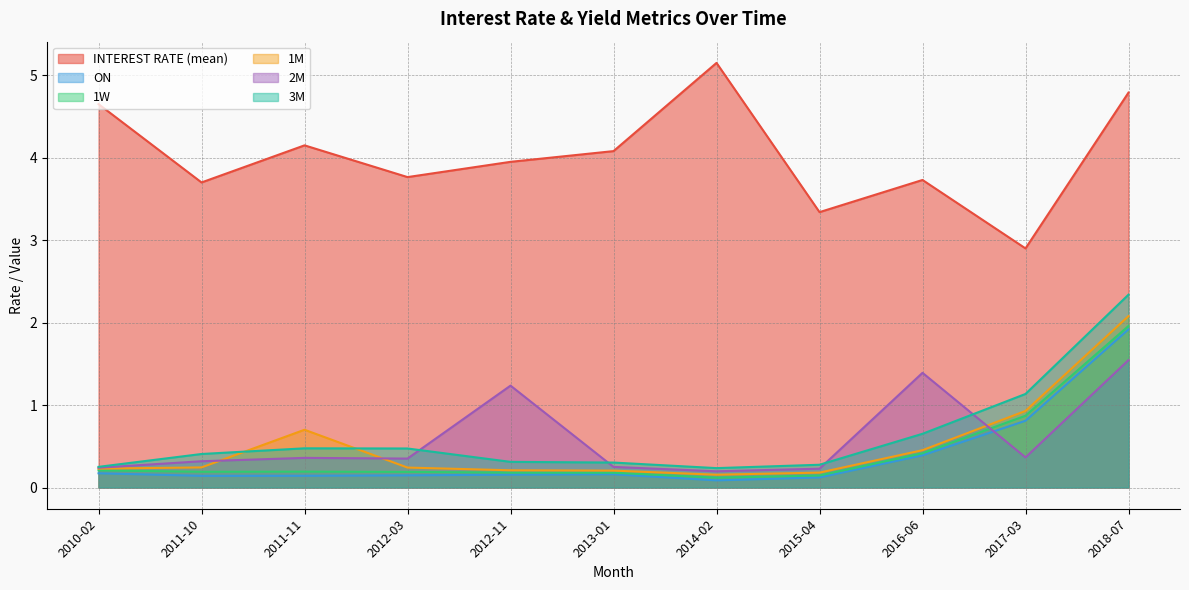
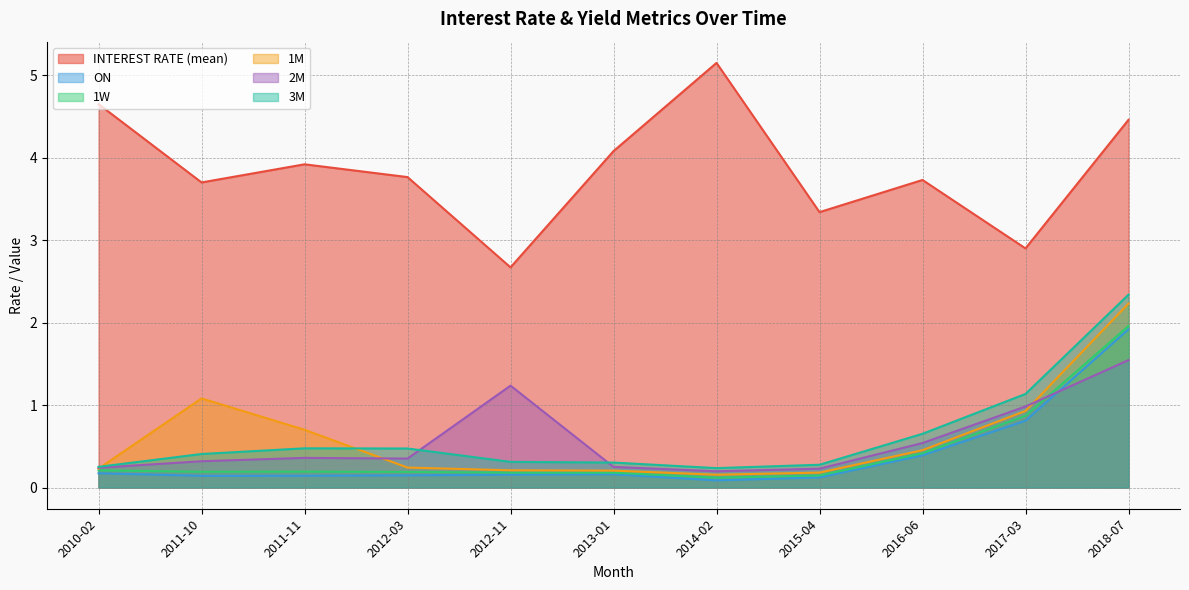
  {
    "INTEREST RATE (mean)": {
      "2011-10": 3.7,
-     "2011-11": 4.2,
+     "2011-11": 3.9,
      "2012-03": 3.8,
-     "2012-11": 4.0,
+     "2012-11": 2.7,
      "2013-01": 4.1,
      "2014-02": 5.2,
      "2015-04": 3.3,
      "2016-06": 3.7,
      "2017-03": 2.9,
-     "2018-07": 4.8
+     "2018-07": 4.5
    },
    "1M": {
-     "2011-10": 0.2,
+     "2011-10": 1.1,
      "2011-11": 0.7,
      "2012-03": 0.2,
      "2014-02": 0.2,
      "2015-04": 0.2,
      "2016-06": 0.5,
      "2017-03": 0.9,
-     "2018-07": 2.1
+     "2018-07": 2.2
    },
    "2M": {
      "2011-10": 0.3,
      "2011-11": 0.4,
      "2012-03": 0.4,
      "2012-11": 1.2,
      "2013-01": 0.2,
      "2014-02": 0.2,
      "2015-04": 0.2,
-     "2016-06": 1.4,
-     "2017-03": 0.4,
+     "2016-06": 0.5,
+     "2017-03": 1.0,
      "2018-07": 1.5
    }
  }
